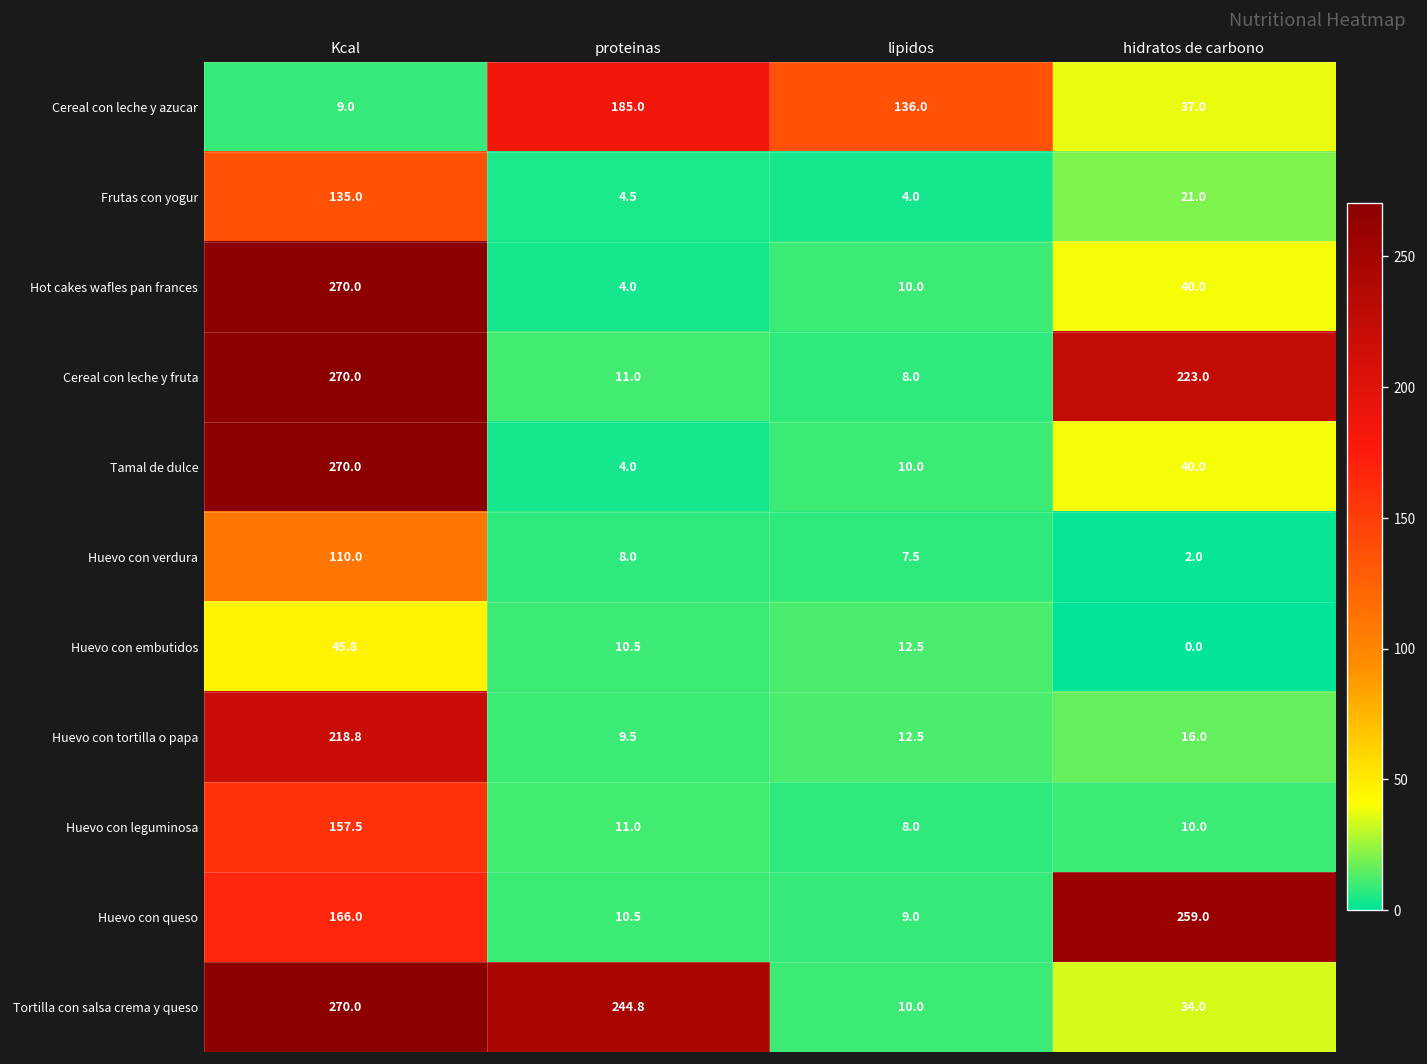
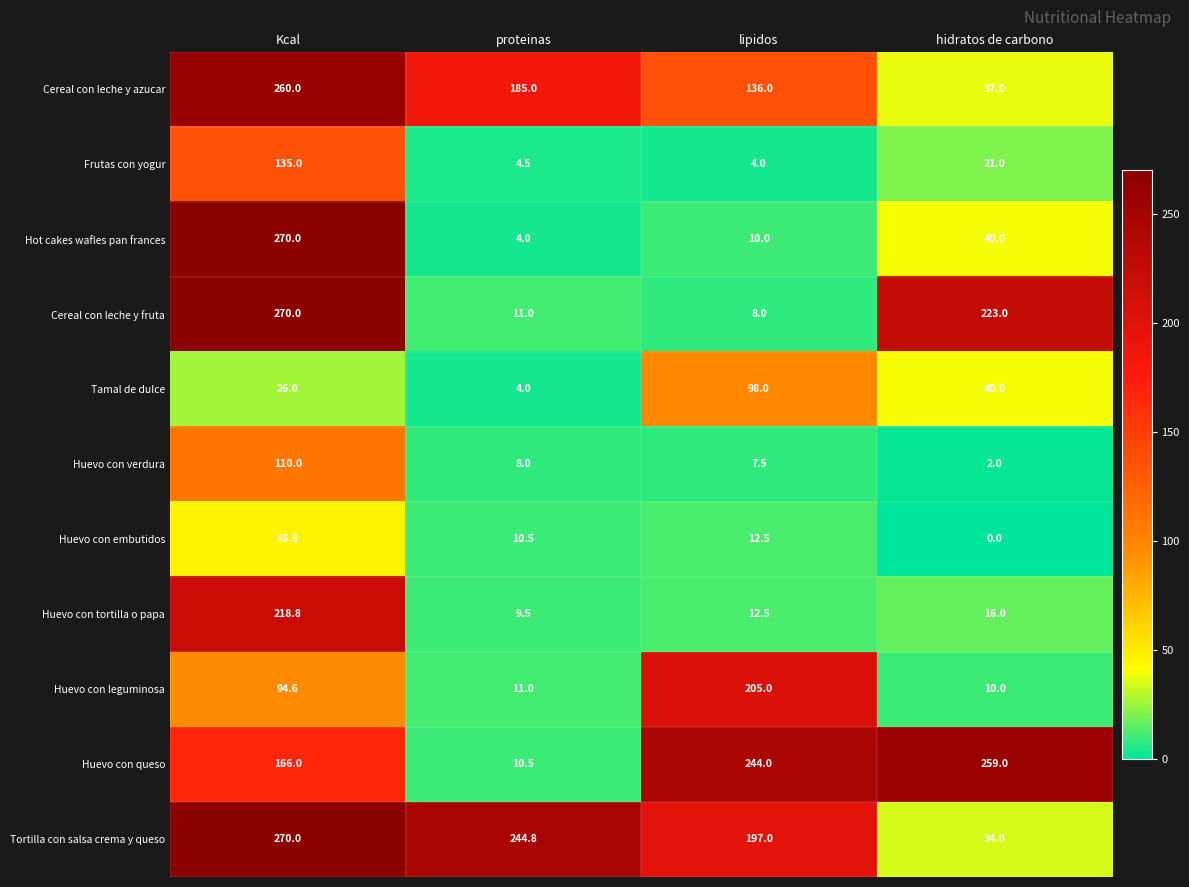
  {
    "Cereal con leche y azucar": {
-     "Kcal": 9.0,
+     "Kcal": 260.0,
      "proteinas": 185.0,
      "lipidos": 136.0,
      "hidratos de carbono": 37.0
    },
    "Frutas con yogur": {
      "Kcal": 135.0,
      "proteinas": 4.5,
      "lipidos": 4.0,
      "hidratos de carbono": 21.0
    },
    "Hot cakes wafles pan frances": {
      "Kcal": 270.0,
      "proteinas": 4.0,
      "lipidos": 10.0,
      "hidratos de carbono": 40.0
    },
    "Cereal con leche y fruta": {
      "Kcal": 270.0,
      "proteinas": 11.0,
      "lipidos": 8.0,
      "hidratos de carbono": 223.0
    },
    "Tamal de dulce": {
-     "Kcal": 270.0,
+     "Kcal": 26.0,
      "proteinas": 4.0,
-     "lipidos": 10.0,
+     "lipidos": 98.0,
      "hidratos de carbono": 40.0
    },
    "Huevo con verdura": {
      "Kcal": 110.0,
      "proteinas": 8.0,
      "lipidos": 7.5,
      "hidratos de carbono": 2.0
    },
    "Huevo con embutidos": {
      "Kcal": 45.8,
      "proteinas": 10.5,
      "lipidos": 12.5,
      "hidratos de carbono": 0.0
    },
    "Huevo con tortilla o papa": {
      "Kcal": 218.8,
      "proteinas": 9.5,
      "lipidos": 12.5,
      "hidratos de carbono": 16.0
    },
    "Huevo con leguminosa": {
-     "Kcal": 157.5,
+     "Kcal": 94.6,
      "proteinas": 11.0,
-     "lipidos": 8.0,
+     "lipidos": 205.0,
      "hidratos de carbono": 10.0
    },
    "Huevo con queso": {
      "Kcal": 166.0,
      "proteinas": 10.5,
-     "lipidos": 9.0,
+     "lipidos": 244.0,
      "hidratos de carbono": 259.0
    },
    "Tortilla con salsa crema y queso": {
      "Kcal": 270.0,
      "proteinas": 244.8,
-     "lipidos": 10.0,
+     "lipidos": 197.0,
      "hidratos de carbono": 34.0
    }
  }
